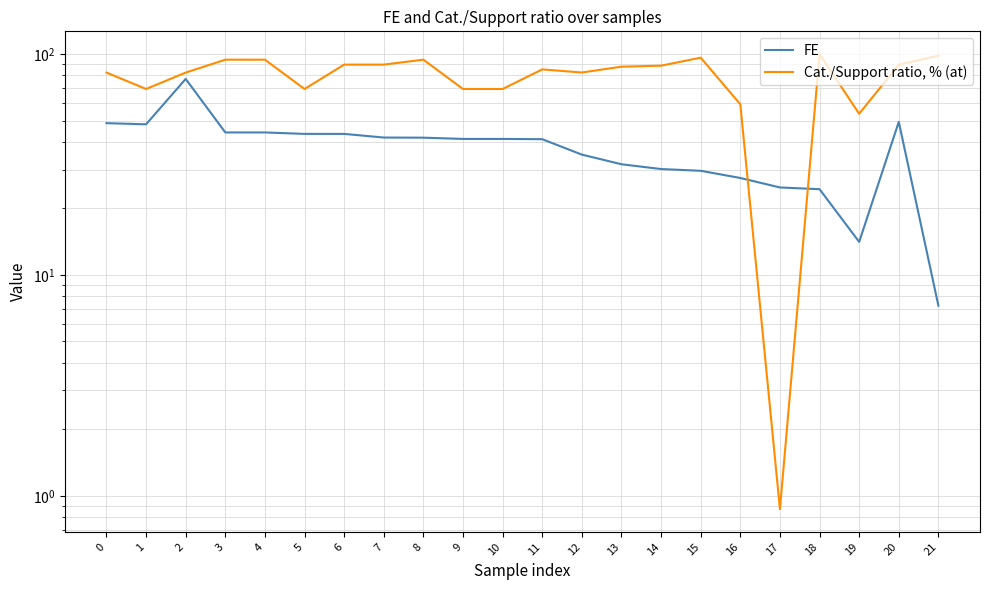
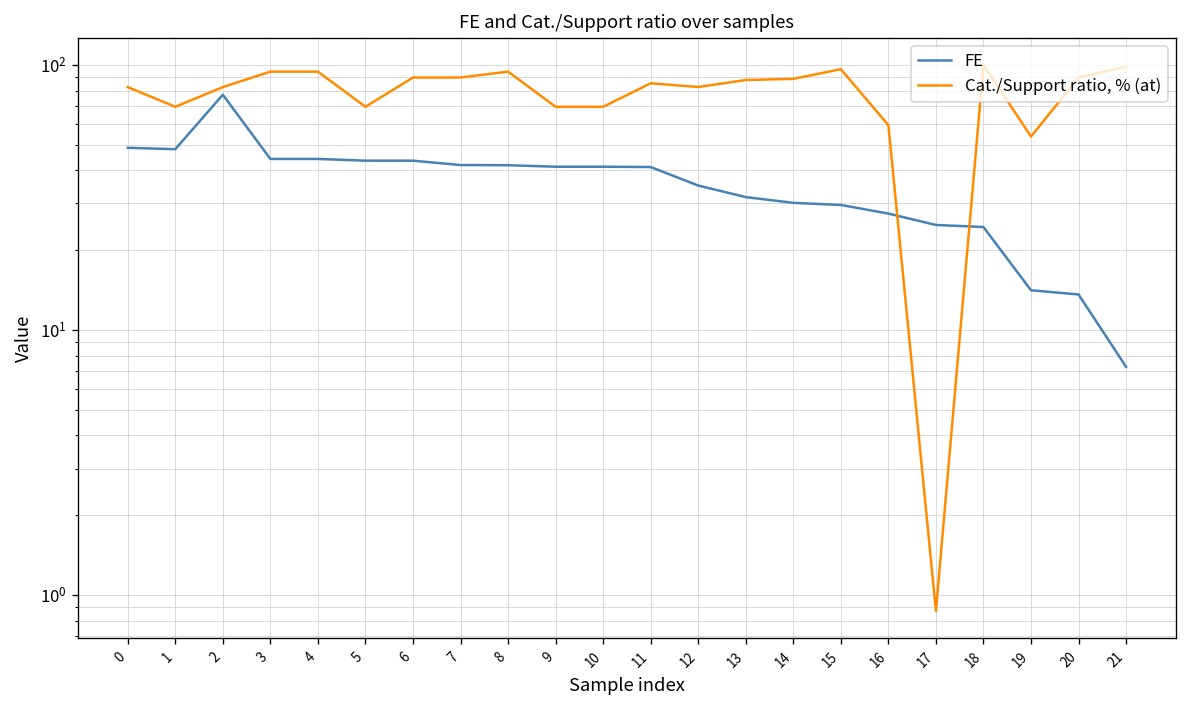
  {
    "FE": {
      "0": 49,
      "1": 48,
      "2": 77,
      "3": 44,
      "4": 44,
      "5": 44,
      "6": 44,
      "7": 42,
      "8": 42,
      "9": 41,
      "10": 41,
      "11": 41,
      "12": 35,
      "13": 32,
      "14": 30,
      "15": 30,
      "16": 27,
      "17": 25,
      "18": 24,
      "19": 14,
-     "20": 49,
+     "20": 14,
      "21": 7.3
    },
    "Cat./Support ratio, % (at)": {
      "0": 82,
      "1": 69,
      "2": 82,
      "3": 94,
      "4": 94,
      "5": 69,
      "6": 90,
      "7": 90,
      "8": 94,
      "9": 69,
      "10": 69,
      "11": 85,
      "12": 83,
      "13": 88,
      "14": 89,
      "15": 100,
      "16": 59,
      "17": 0.87,
      "19": 54
    }
  }
